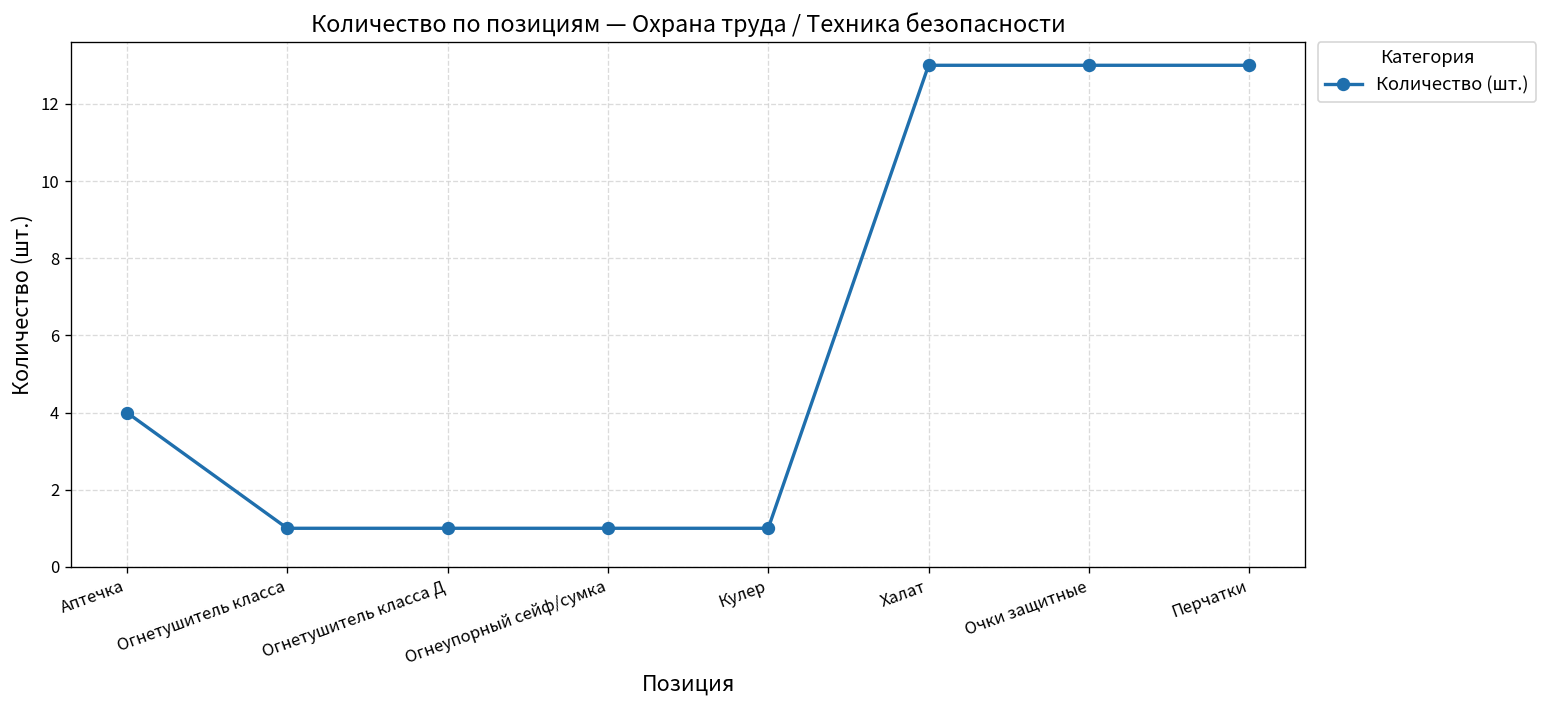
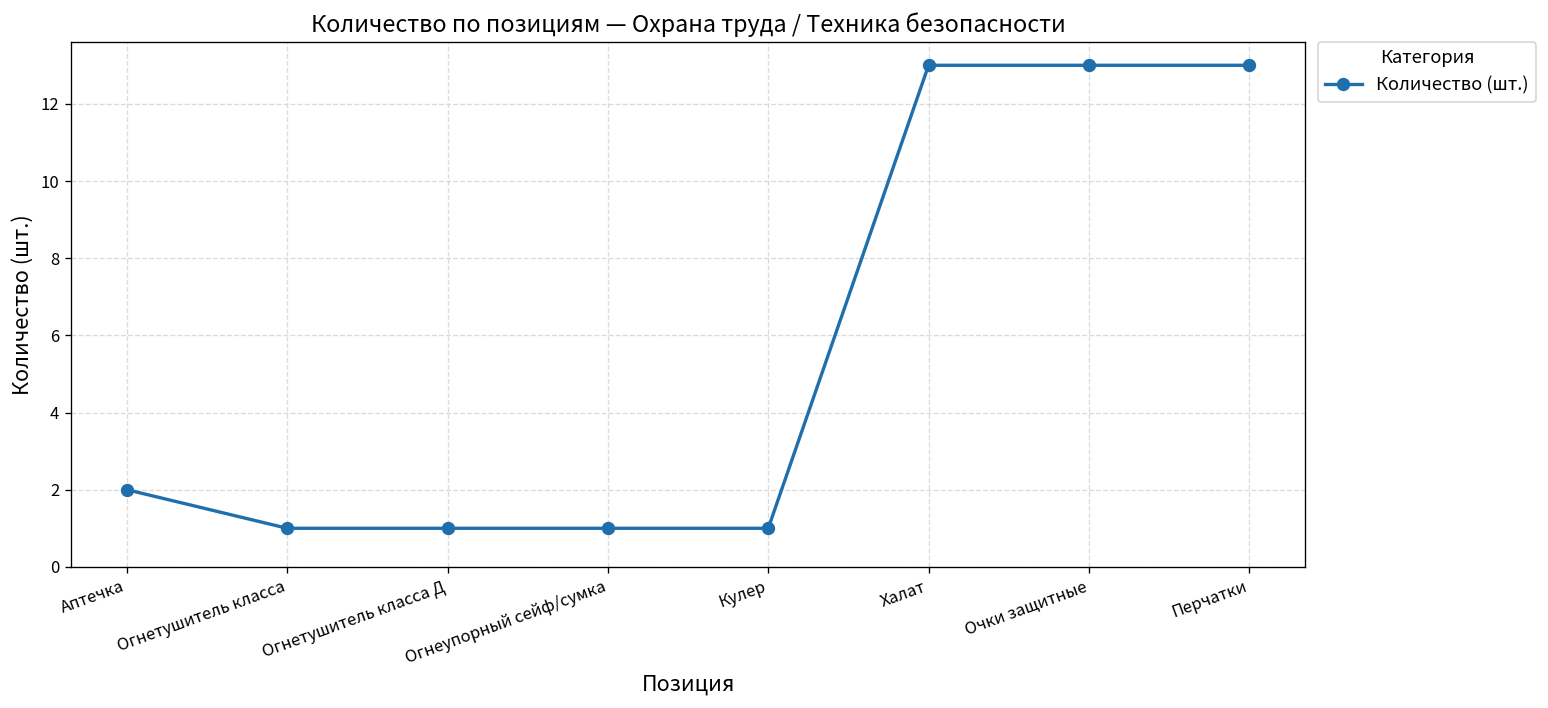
  {
-   "Аптечка": 4,
+   "Аптечка": 2,
    "Огнетушитель класса": 1,
    "Огнетушитель класса Д": 1,
    "Огнеупорный сейф/сумка": 1,
    "Кулер": 1,
    "Халат": 13,
    "Очки защитные": 13,
    "Перчатки": 13
  }
